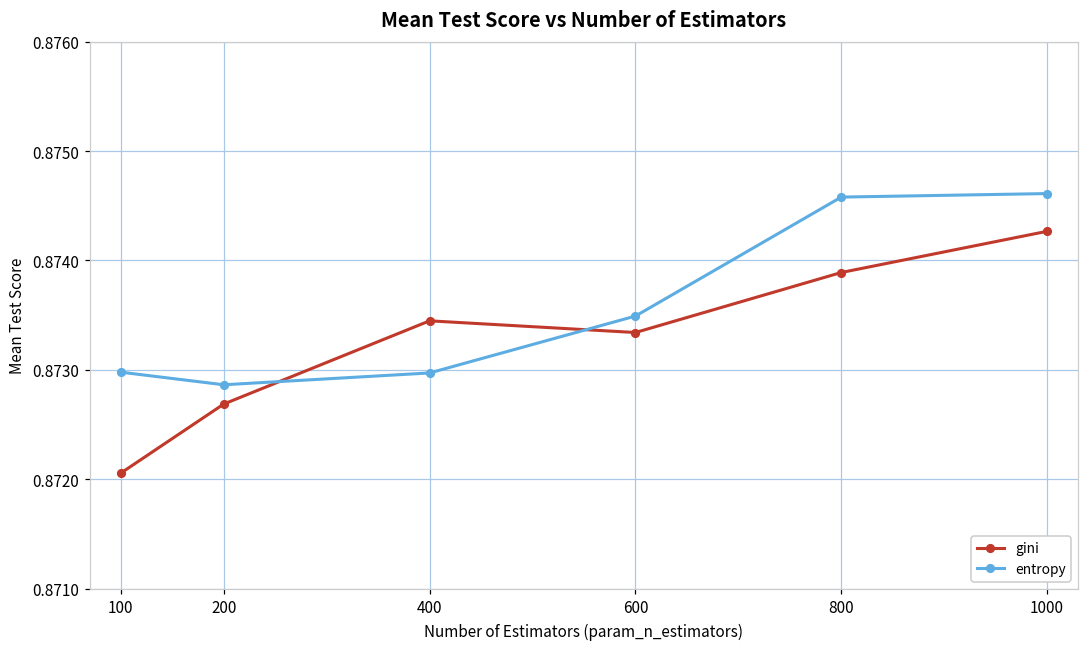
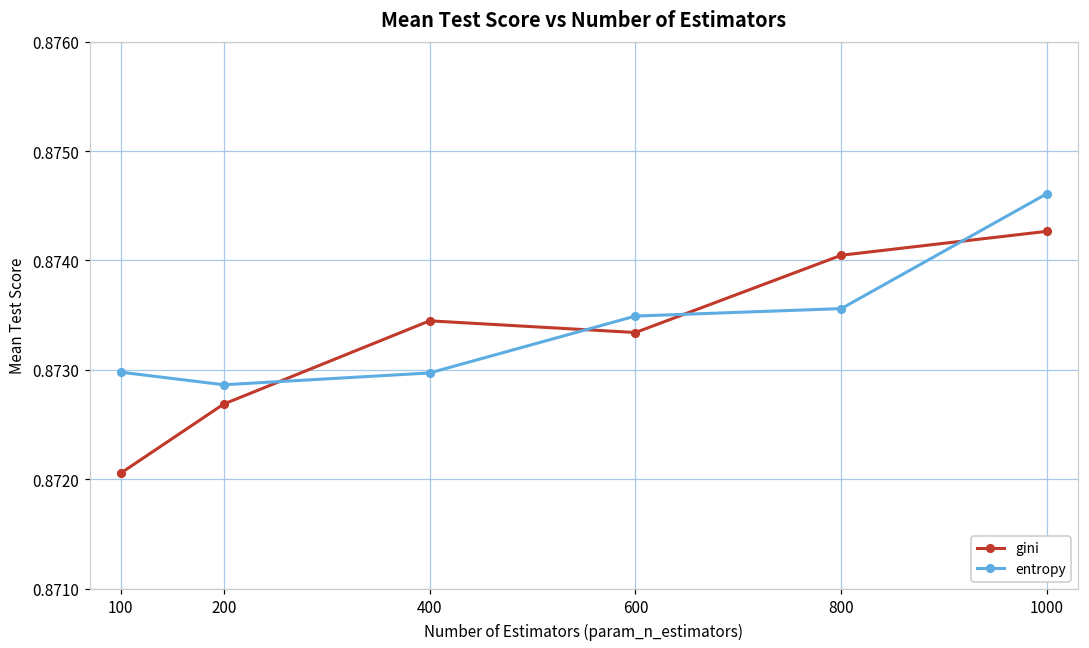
  {
    "gini": {
      "100": 0.8721,
      "200": 0.8727,
      "400": 0.8734,
      "600": 0.8733,
-     "800": 0.8739,
+     "800": 0.8740,
      "1000": 0.8743
    },
    "entropy": {
      "100": 0.8730,
      "200": 0.8729,
      "400": 0.8730,
      "600": 0.8735,
-     "800": 0.8746,
+     "800": 0.8736,
      "1000": 0.8746
    }
  }
